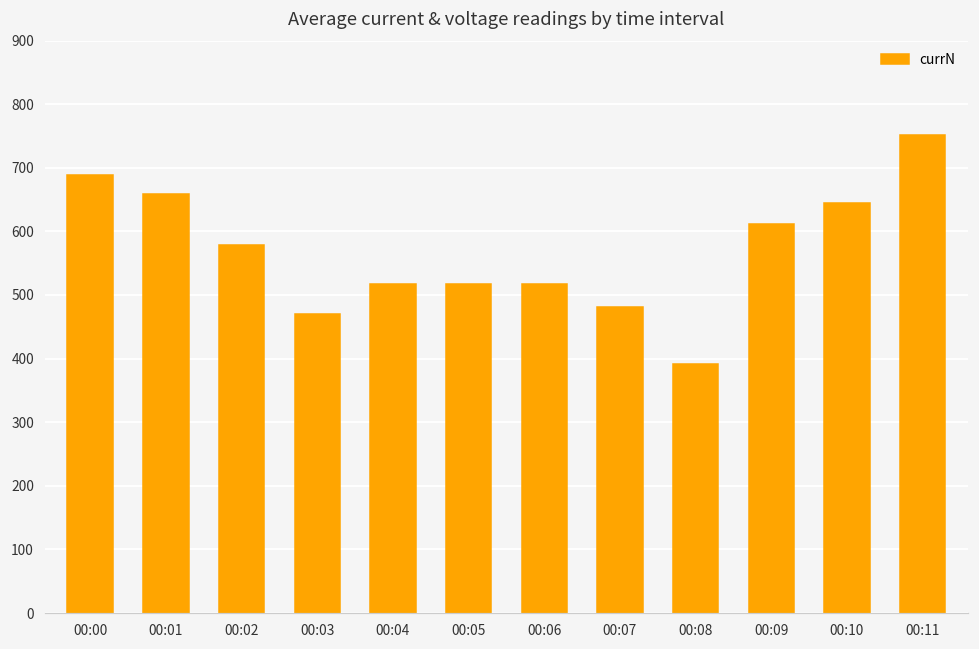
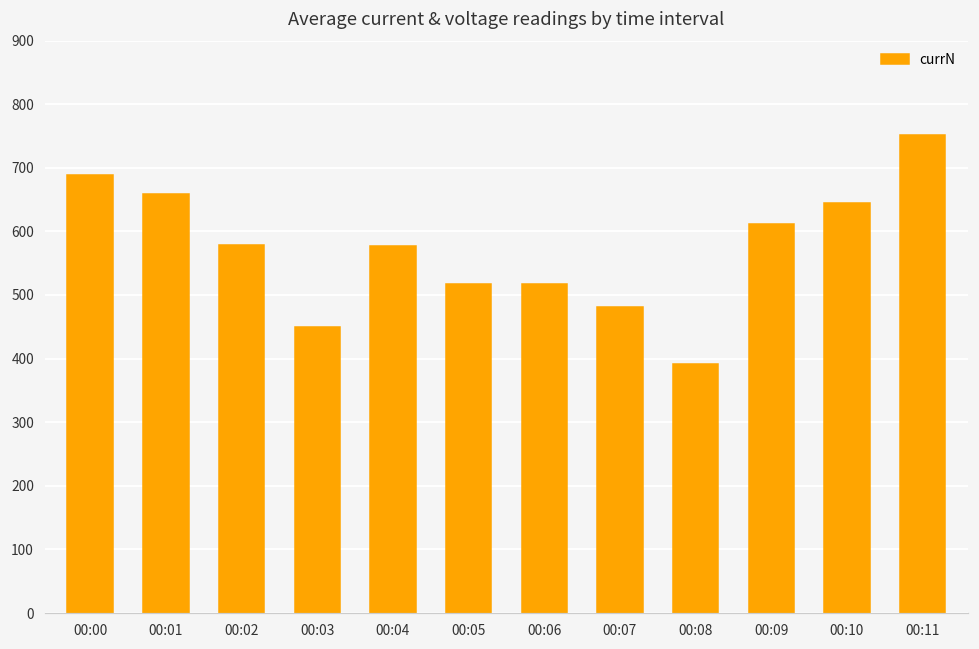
  {
    "00:00": 690,
    "00:01": 660,
    "00:02": 580,
-   "00:03": 470,
-   "00:04": 520,
+   "00:03": 450,
+   "00:04": 580,
    "00:05": 520,
    "00:06": 520,
    "00:07": 480,
    "00:08": 390,
    "00:09": 610,
    "00:10": 650,
    "00:11": 750
  }
